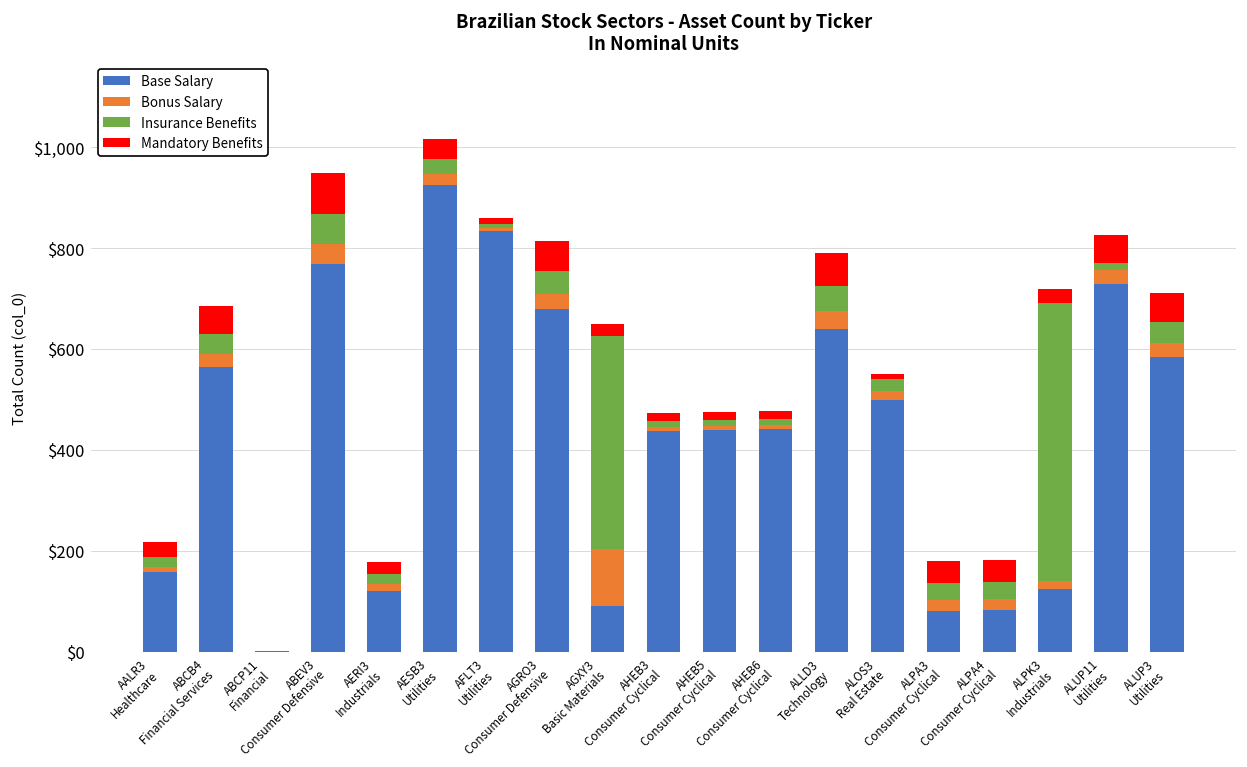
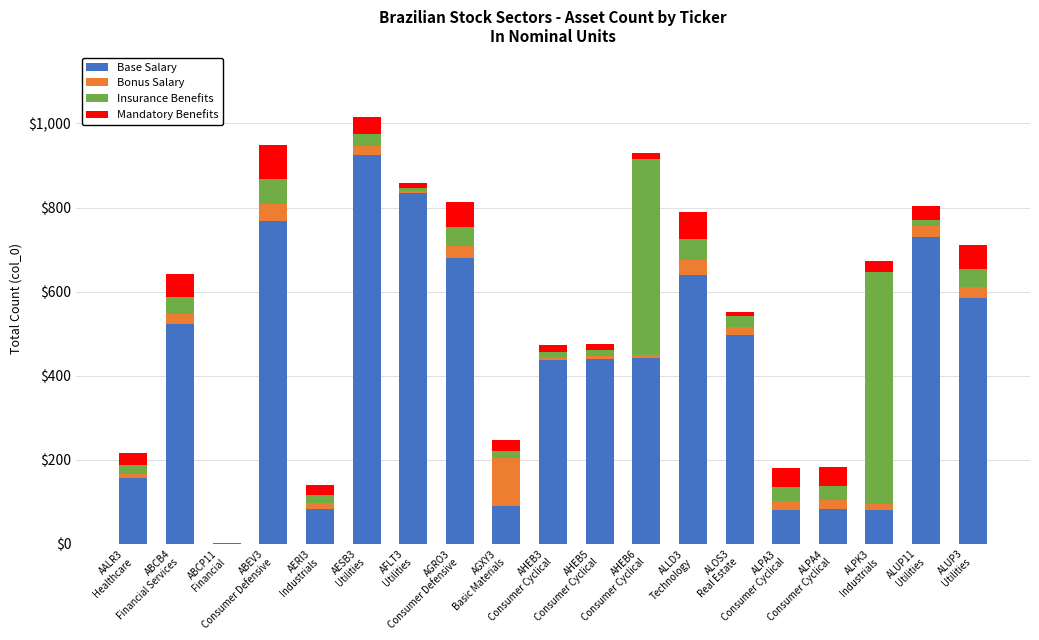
  {
    "Base Salary": {
      "AALR3 Healthcare": "$160",
-     "ABCB4 Financial Services": "$570",
+     "ABCB4 Financial Services": "$520",
      "ABEV3 Consumer Defensive": "$770",
-     "AERI3 Industrials": "$120",
+     "AERI3 Industrials": "$80",
      "AESB3 Utilities": "$930",
      "AFLT3 Utilities": "$830",
      "AGRO3 Consumer Defensive": "$680",
      "AGXY3 Basic Materials": "$90",
      "AHEB3 Consumer Cyclical": "$440",
      "AHEB5 Consumer Cyclical": "$440",
      "AHEB6 Consumer Cyclical": "$440",
      "ALLD3 Technology": "$640",
      "ALOS3 Real Estate": "$500",
      "ALPA3 Consumer Cyclical": "$80",
      "ALPA4 Consumer Cyclical": "$80",
-     "ALPK3 Industrials": "$130",
+     "ALPK3 Industrials": "$80",
      "ALUP11 Utilities": "$730",
      "ALUP3 Utilities": "$580"
    },
    "Bonus Salary": {
      "AALR3 Healthcare": "$10",
      "ABCB4 Financial Services": "$30",
      "ABCP11 Financial": "$0",
      "ABEV3 Consumer Defensive": "$40",
      "AERI3 Industrials": "$20",
      "AESB3 Utilities": "$20",
      "AGRO3 Consumer Defensive": "$30",
      "AGXY3 Basic Materials": "$110",
      "AHEB3 Consumer Cyclical": "$10",
      "AHEB5 Consumer Cyclical": "$10",
      "AHEB6 Consumer Cyclical": "$10",
      "ALLD3 Technology": "$40",
      "ALOS3 Real Estate": "$20",
      "ALPA3 Consumer Cyclical": "$20",
      "ALPA4 Consumer Cyclical": "$20",
      "ALPK3 Industrials": "$10",
      "ALUP11 Utilities": "$30",
      "ALUP3 Utilities": "$30"
    },
    "Insurance Benefits": {
      "AALR3 Healthcare": "$20",
      "ABCB4 Financial Services": "$40",
      "ABCP11 Financial": "$0",
      "ABEV3 Consumer Defensive": "$60",
      "AERI3 Industrials": "$20",
      "AESB3 Utilities": "$30",
      "AFLT3 Utilities": "$10",
      "AGRO3 Consumer Defensive": "$50",
-     "AGXY3 Basic Materials": "$420",
+     "AGXY3 Basic Materials": "$20",
      "AHEB3 Consumer Cyclical": "$10",
      "AHEB5 Consumer Cyclical": "$10",
-     "AHEB6 Consumer Cyclical": "$10",
+     "AHEB6 Consumer Cyclical": "$470",
      "ALLD3 Technology": "$50",
      "ALOS3 Real Estate": "$30",
      "ALPA3 Consumer Cyclical": "$30",
      "ALPA4 Consumer Cyclical": "$30",
      "ALPK3 Industrials": "$550",
      "ALUP11 Utilities": "$10",
      "ALUP3 Utilities": "$40"
    },
    "Mandatory Benefits": {
      "AALR3 Healthcare": "$30",
      "ABCB4 Financial Services": "$60",
      "ABCP11 Financial": "$0",
      "ABEV3 Consumer Defensive": "$80",
      "AERI3 Industrials": "$30",
      "AESB3 Utilities": "$40",
      "AFLT3 Utilities": "$10",
      "AGRO3 Consumer Defensive": "$60",
      "AGXY3 Basic Materials": "$30",
      "AHEB3 Consumer Cyclical": "$20",
      "AHEB5 Consumer Cyclical": "$20",
      "AHEB6 Consumer Cyclical": "$20",
      "ALLD3 Technology": "$70",
      "ALOS3 Real Estate": "$10",
      "ALPA3 Consumer Cyclical": "$40",
      "ALPA4 Consumer Cyclical": "$40",
      "ALPK3 Industrials": "$30",
-     "ALUP11 Utilities": "$60",
+     "ALUP11 Utilities": "$30",
      "ALUP3 Utilities": "$60"
    }
  }
